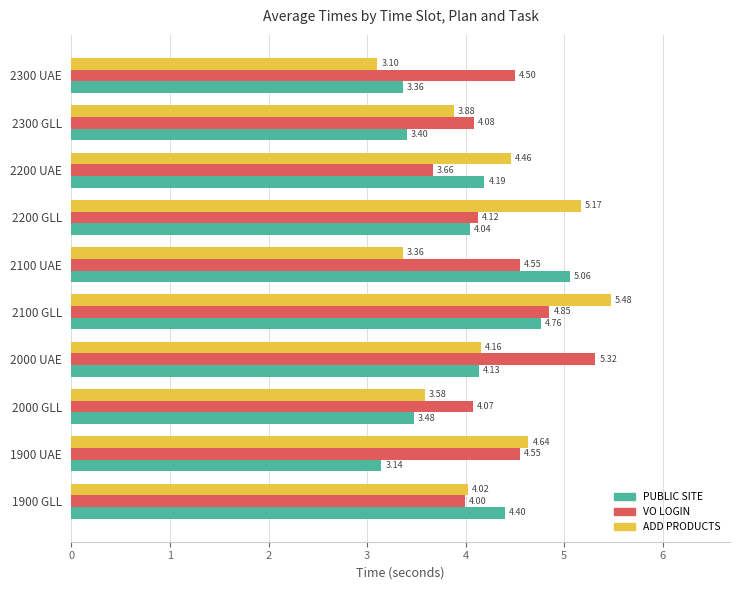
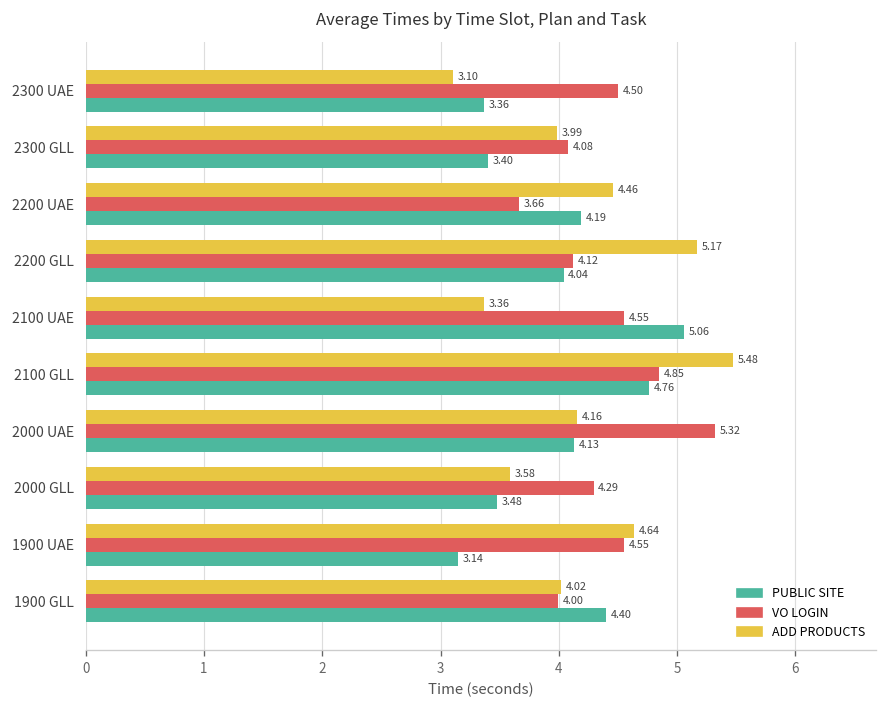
  {
    "PUBLIC SITE": {
      "2300 UAE": 3.36,
      "2300 GLL": 3.40,
      "2200 UAE": 4.19,
      "2200 GLL": 4.04,
      "2100 UAE": 5.06,
      "2100 GLL": 4.76,
      "2000 UAE": 4.13,
      "2000 GLL": 3.48,
      "1900 UAE": 3.14,
      "1900 GLL": 4.40
    },
    "VO LOGIN": {
      "2300 UAE": 4.50,
      "2300 GLL": 4.08,
      "2200 UAE": 3.66,
      "2200 GLL": 4.12,
      "2100 UAE": 4.55,
      "2100 GLL": 4.85,
      "2000 UAE": 5.32,
-     "2000 GLL": 4.07,
+     "2000 GLL": 4.29,
      "1900 UAE": 4.55,
      "1900 GLL": 4.00
    },
    "ADD PRODUCTS": {
      "2300 UAE": 3.10,
-     "2300 GLL": 3.88,
+     "2300 GLL": 3.99,
      "2200 UAE": 4.46,
      "2200 GLL": 5.17,
      "2100 UAE": 3.36,
      "2100 GLL": 5.48,
      "2000 UAE": 4.16,
      "2000 GLL": 3.58,
      "1900 UAE": 4.64,
      "1900 GLL": 4.02
    }
  }
